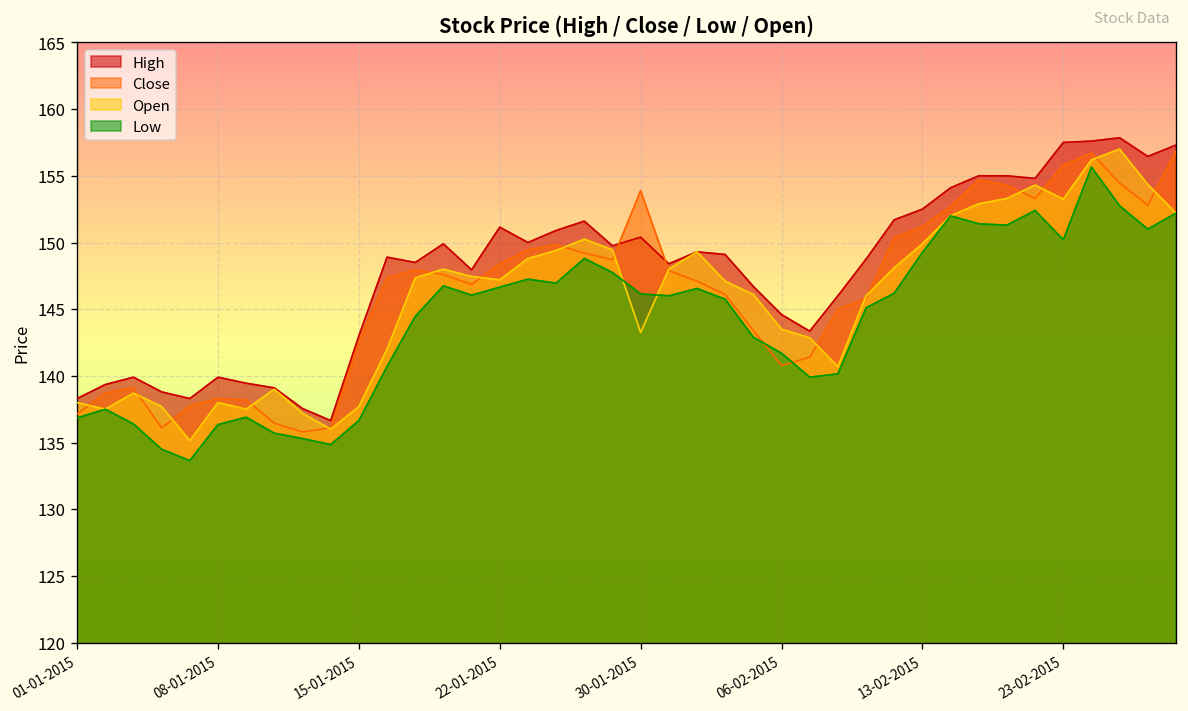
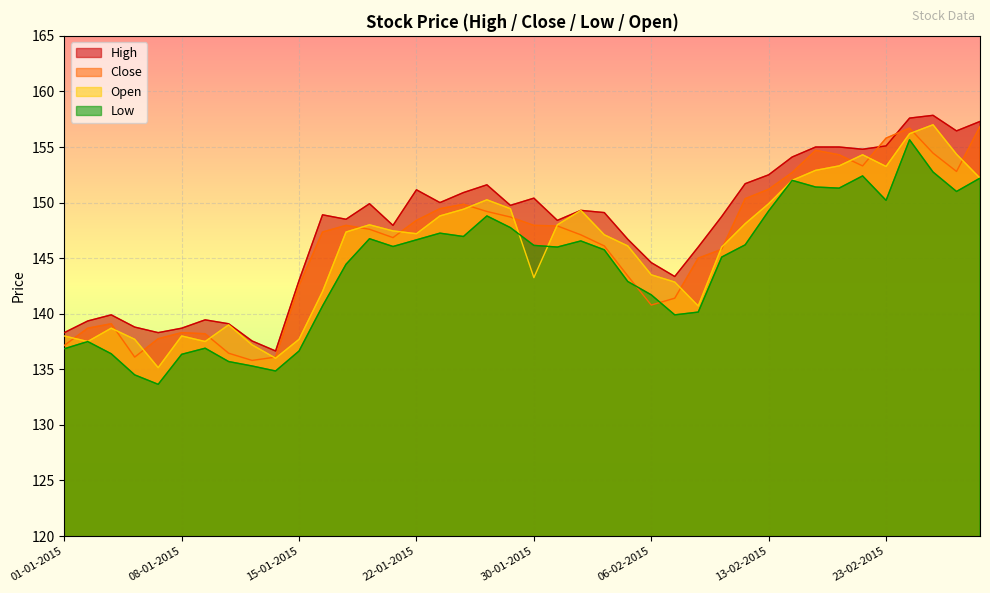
  {
    "High": {
      "01-01-2015": 138.3,
-     "08-01-2015": 139.9,
+     "08-01-2015": 138.7,
      "15-01-2015": 143.0,
      "22-01-2015": 151.2,
      "30-01-2015": 150.4,
      "06-02-2015": 144.6,
      "13-02-2015": 152.5,
-     "23-02-2015": 157.5
+     "23-02-2015": 155.1
    },
    "Close": {
      "01-01-2015": 137.2,
      "08-01-2015": 138.3,
      "15-01-2015": 142.6,
      "22-01-2015": 148.4,
-     "30-01-2015": 153.9,
+     "30-01-2015": 148.0,
      "06-02-2015": 140.8,
      "13-02-2015": 151.2,
      "23-02-2015": 155.8
    },
    "Open": {
      "01-01-2015": 138.0,
      "08-01-2015": 138.0,
      "15-01-2015": 137.7,
      "22-01-2015": 147.2,
      "30-01-2015": 143.3,
      "06-02-2015": 143.5,
      "13-02-2015": 149.9,
      "23-02-2015": 153.3
    },
    "Low": {
      "01-01-2015": 136.9,
      "08-01-2015": 136.4,
      "15-01-2015": 136.7,
      "22-01-2015": 146.7,
      "30-01-2015": 146.2,
      "06-02-2015": 141.7,
      "13-02-2015": 149.3,
      "23-02-2015": 150.2
    }
  }
